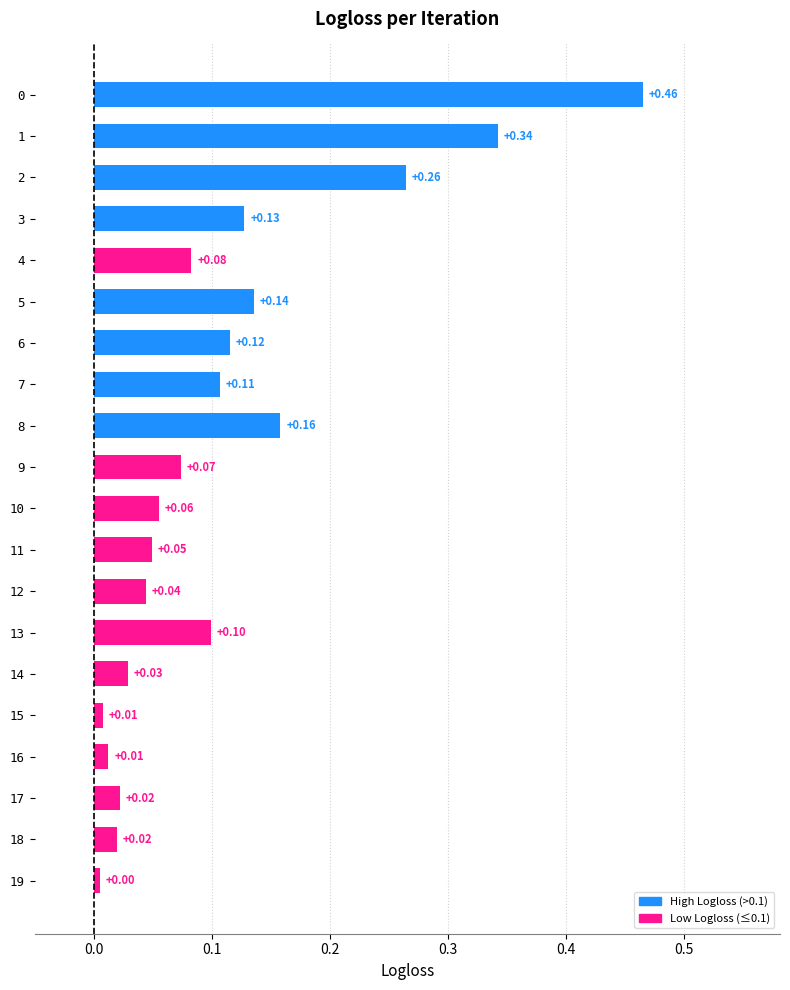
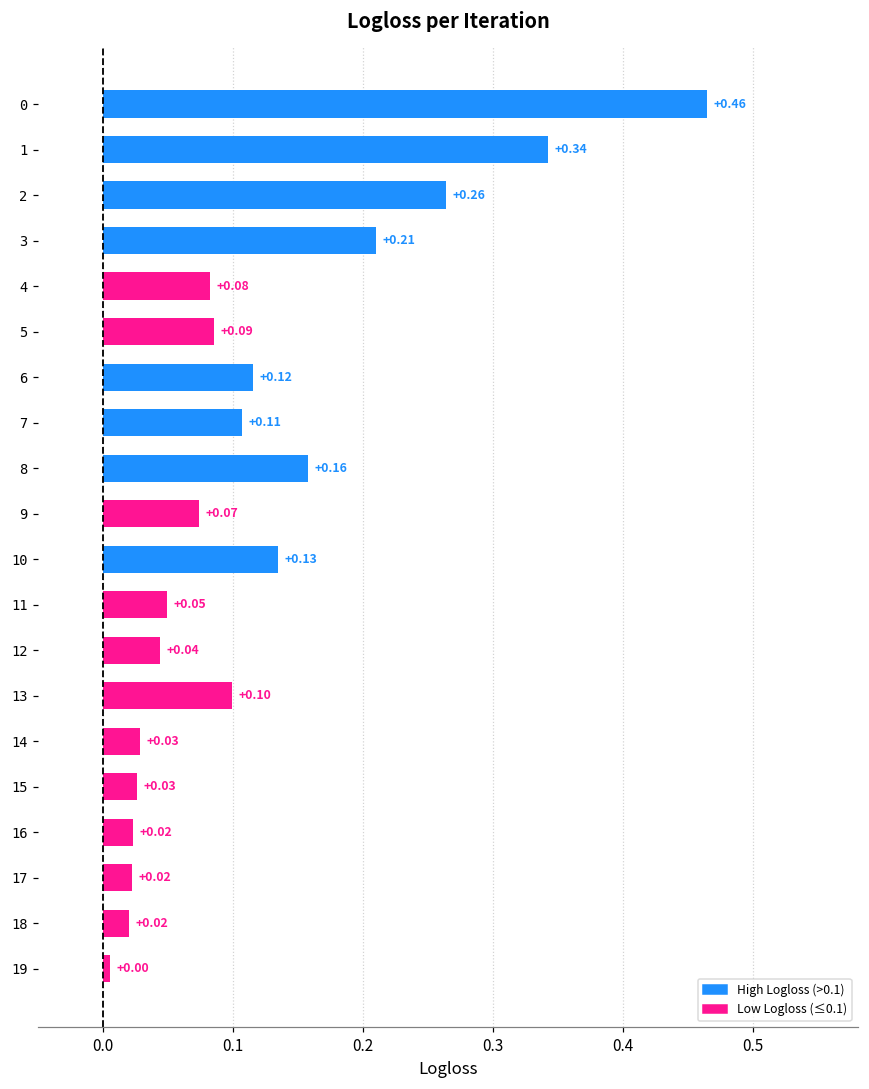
  {
    "0": "+0.46",
    "1": "+0.34",
    "2": "+0.26",
-   "3": "+0.13",
+   "3": "+0.21",
    "4": "+0.08",
-   "5": "+0.14",
+   "5": "+0.09",
    "6": "+0.12",
    "7": "+0.11",
    "8": "+0.16",
    "9": "+0.07",
-   "10": "+0.06",
+   "10": "+0.13",
    "11": "+0.05",
    "12": "+0.04",
    "13": "+0.10",
    "14": "+0.03",
-   "15": "+0.01",
-   "16": "+0.01",
+   "15": "+0.03",
+   "16": "+0.02",
    "17": "+0.02",
    "18": "+0.02",
    "19": "+0.00"
  }
